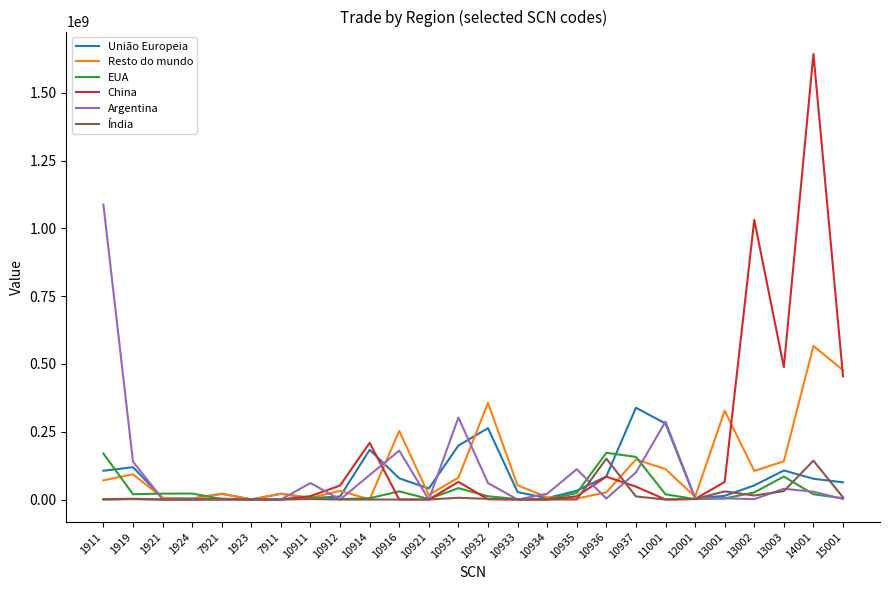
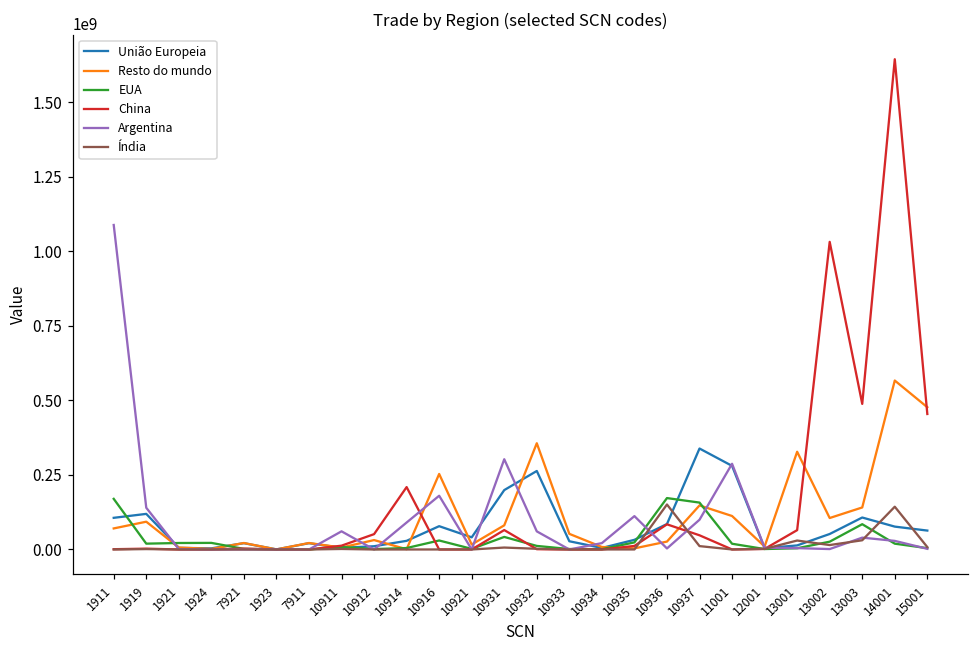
  {
    "União Europeia": {
      "1911": 110000000,
      "1919": 120000000,
      "10912": 10000000,
-     "10914": 180000000,
+     "10914": 30000000,
      "10916": 80000000,
      "10921": 40000000,
      "10931": 200000000,
      "10932": 260000000,
      "10933": 30000000,
      "10937": 340000000,
      "13002": 50000000,
      "13003": 110000000,
      "14001": 80000000,
      "15001": 60000000
    },
    "Resto do mundo": {
      "1911": 70000000,
      "1919": 90000000,
      "10912": 30000000,
      "10916": 250000000,
      "10921": 20000000,
      "10931": 80000000,
      "10932": 360000000,
      "10933": 50000000,
      "10936": 30000000,
      "10937": 150000000,
      "11001": 110000000,
      "13001": 330000000,
      "13002": 110000000,
      "13003": 140000000,
      "14001": 570000000,
      "15001": 480000000
    },
    "EUA": {
      "1911": 170000000,
      "1919": 20000000,
      "1921": 20000000,
      "1924": 20000000,
      "10916": 30000000,
      "10931": 40000000,
      "10932": 10000000,
      "10936": 170000000,
      "10937": 160000000,
      "11001": 20000000,
      "13002": 30000000,
      "13003": 80000000
    },
    "China": {
      "10912": 50000000,
      "10914": 210000000,
      "10931": 70000000,
      "10937": 50000000,
      "13001": 60000000,
      "13002": 1030000000,
      "13003": 490000000,
      "14001": 1640000000,
      "15001": 450000000
    },
    "Argentina": {
      "1911": 1090000000,
      "1919": 140000000,
      "10911": 60000000,
      "10914": 90000000,
      "10916": 180000000,
      "10931": 300000000,
      "10932": 60000000,
      "10934": 20000000,
      "10935": 110000000,
      "10936": 0,
      "10937": 100000000,
      "13002": 0
    },
    "Índia": {
      "10931": 10000000,
      "10936": 150000000,
      "10937": 10000000,
      "13001": 30000000,
      "13002": 10000000,
      "14001": 140000000
    }
  }
